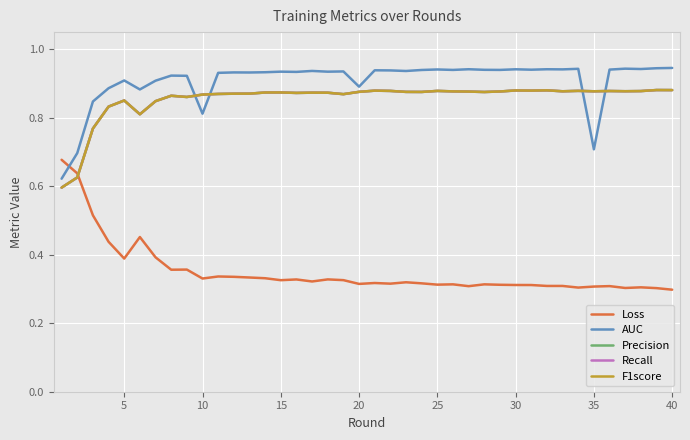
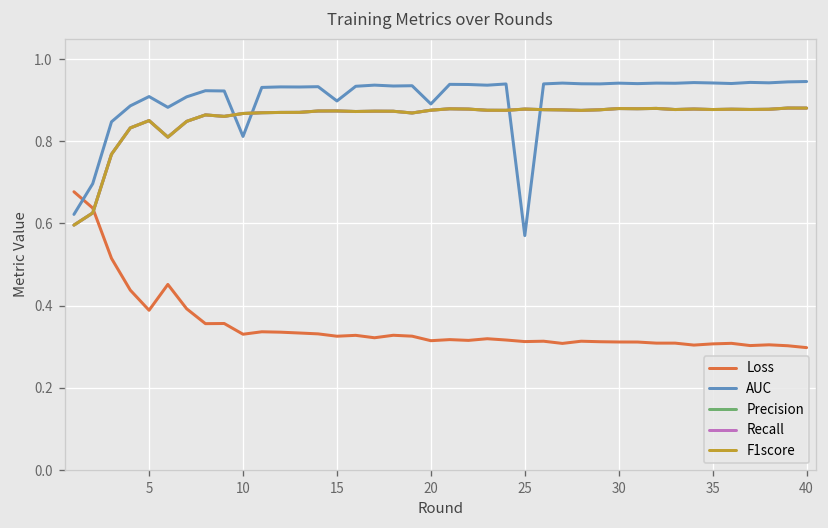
  {
    "AUC": {
      "5": 0.91,
      "10": 0.81,
-     "15": 0.93,
+     "15": 0.90,
      "20": 0.89,
-     "25": 0.94,
+     "25": 0.57,
      "30": 0.94,
-     "35": 0.71,
+     "35": 0.94,
      "40": 0.95
    }
  }
